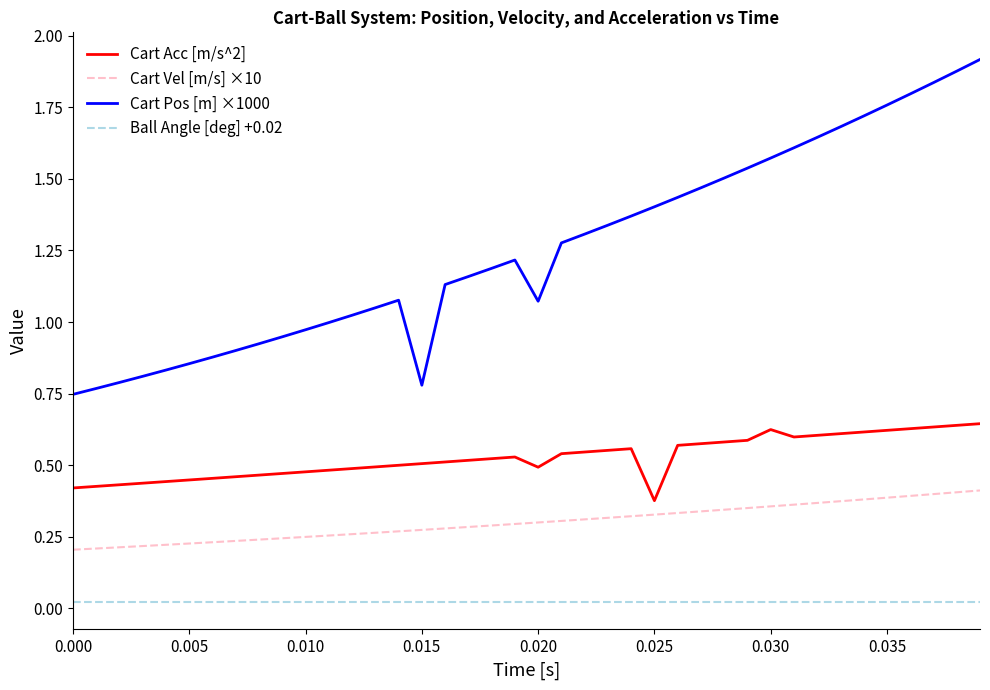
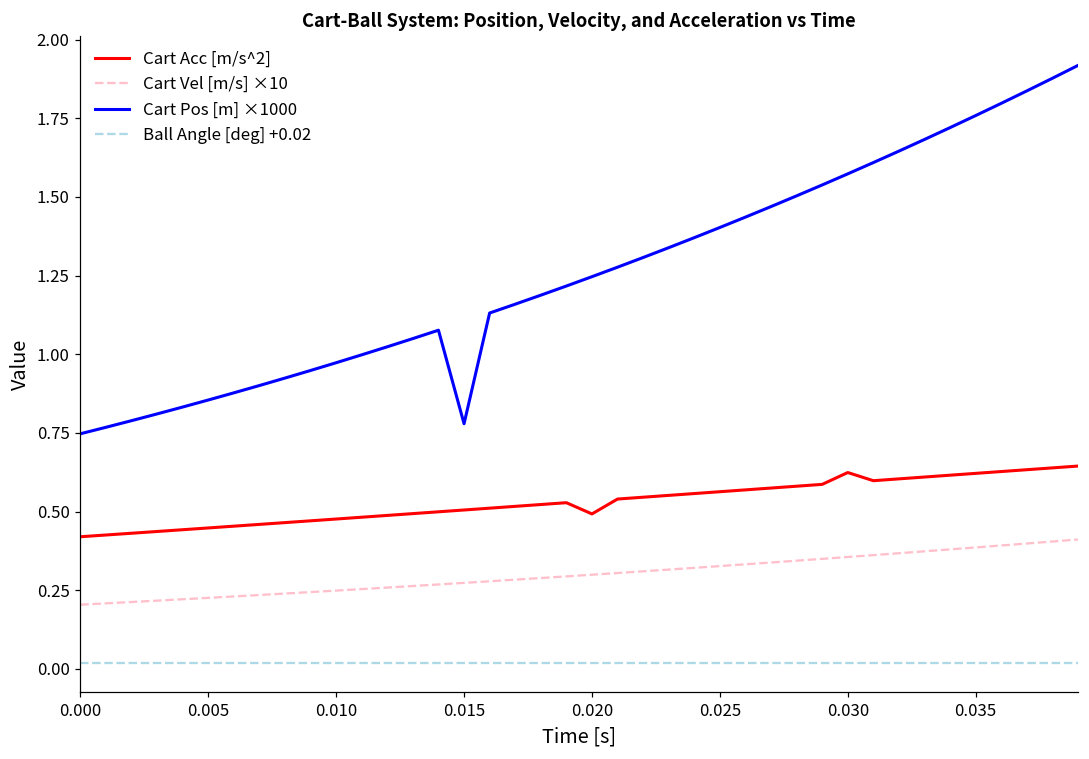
  {
    "Cart Acc [m/s^2]": {
      "0.000": 0.42,
      "0.005": 0.45,
      "0.010": 0.48,
      "0.015": 0.50,
      "0.020": 0.49,
-     "0.025": 0.38,
+     "0.025": 0.56,
      "0.030": 0.62,
      "0.035": 0.62
    },
    "Cart Vel [m/s] ×10": {
      "0.000": 0.20,
      "0.005": 0.23,
      "0.010": 0.25,
      "0.015": 0.27,
      "0.020": 0.30,
      "0.025": 0.33,
      "0.030": 0.36,
      "0.035": 0.39
    },
    "Cart Pos [m] ×1000": {
      "0.000": 0.75,
      "0.005": 0.85,
      "0.010": 0.97,
      "0.015": 0.78,
-     "0.020": 1.07,
+     "0.020": 1.25,
      "0.025": 1.40,
      "0.030": 1.57,
      "0.035": 1.76
    },
    "Ball Angle [deg] +0.02": {
      "0.000": 0.02,
      "0.005": 0.02,
      "0.010": 0.02,
      "0.015": 0.02,
      "0.020": 0.02,
      "0.025": 0.02,
      "0.030": 0.02,
      "0.035": 0.02
    }
  }
